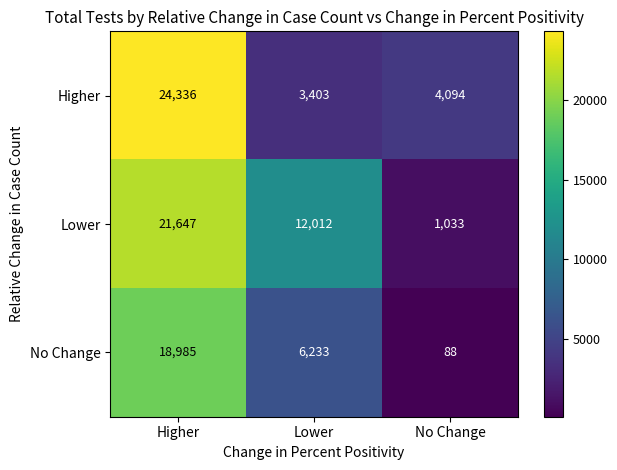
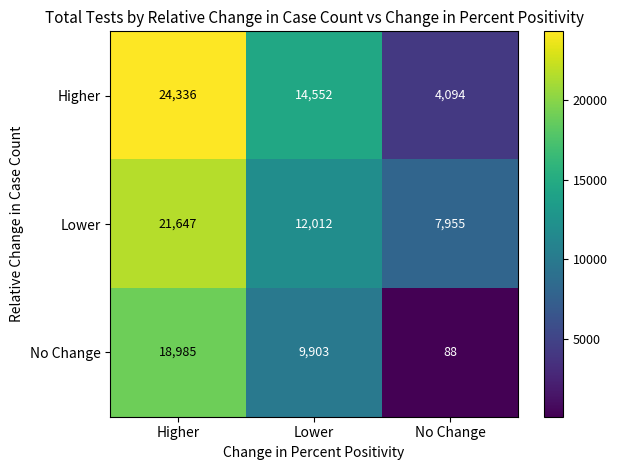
  {
    "Higher": {
      "Higher": "24,336",
-     "Lower": "3,403",
+     "Lower": "14,552",
      "No Change": "4,094"
    },
    "Lower": {
      "Higher": "21,647",
      "Lower": "12,012",
-     "No Change": "1,033"
+     "No Change": "7,955"
    },
    "No Change": {
      "Higher": "18,985",
-     "Lower": "6,233",
+     "Lower": "9,903",
      "No Change": "88"
    }
  }
